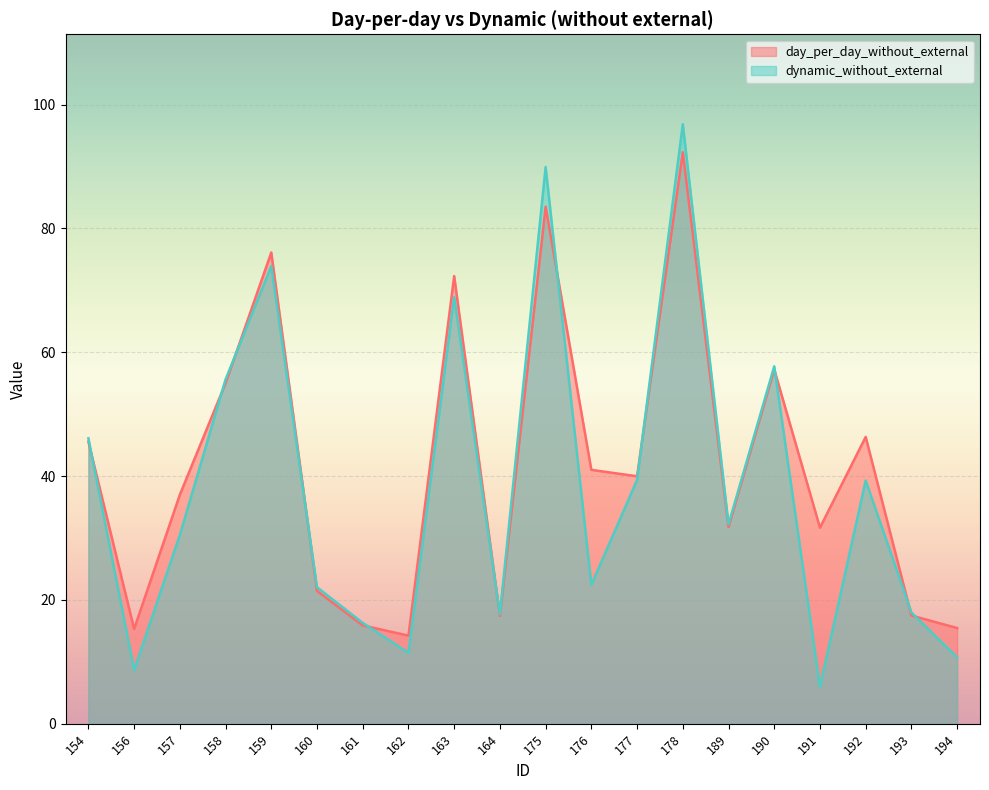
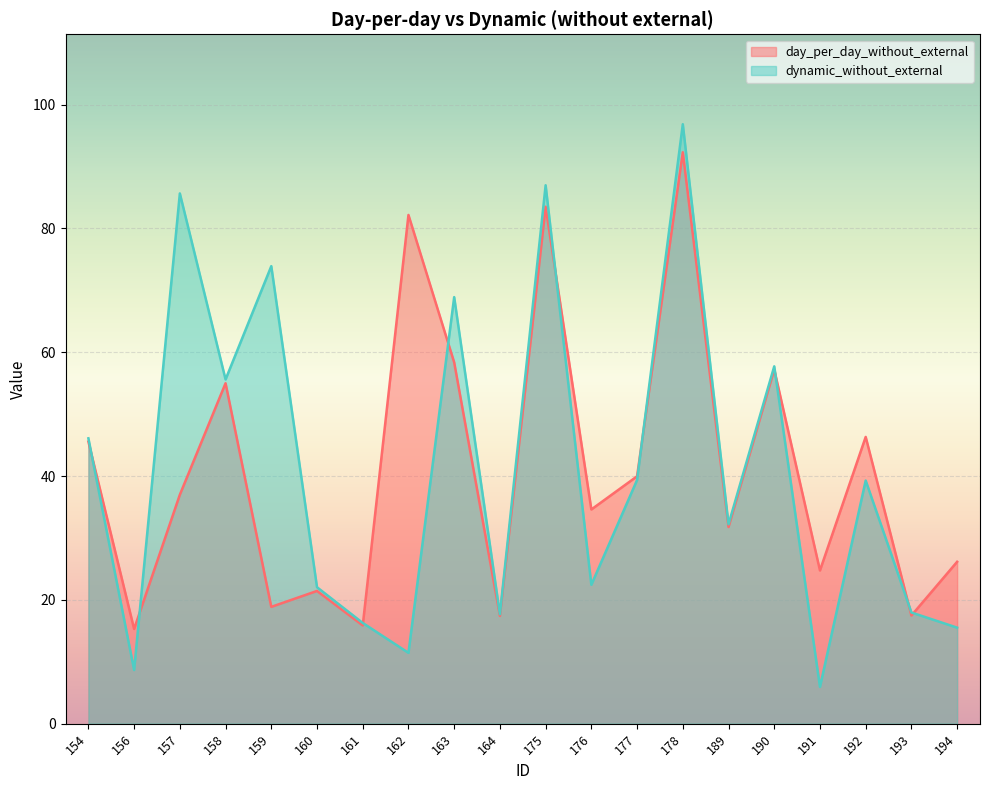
  {
    "day_per_day_without_external": {
      "154": 46,
      "156": 15,
      "157": 37,
      "158": 55,
-     "159": 76,
+     "159": 19,
      "160": 21,
-     "162": 14,
-     "163": 72,
+     "162": 82,
+     "163": 58,
      "175": 84,
-     "176": 41,
+     "176": 35,
      "177": 40,
      "178": 92,
      "189": 32,
      "190": 57,
-     "191": 32,
+     "191": 25,
      "192": 46,
      "193": 17,
-     "194": 15
+     "194": 26
    },
    "dynamic_without_external": {
      "154": 46,
      "156": 9,
-     "157": 30,
+     "157": 86,
      "158": 56,
      "159": 74,
      "160": 22,
      "162": 11,
      "163": 69,
-     "175": 90,
+     "175": 87,
      "176": 22,
      "177": 39,
      "178": 97,
      "189": 32,
      "190": 58,
      "191": 6,
      "192": 39,
      "193": 18,
-     "194": 11
+     "194": 16
    }
  }
